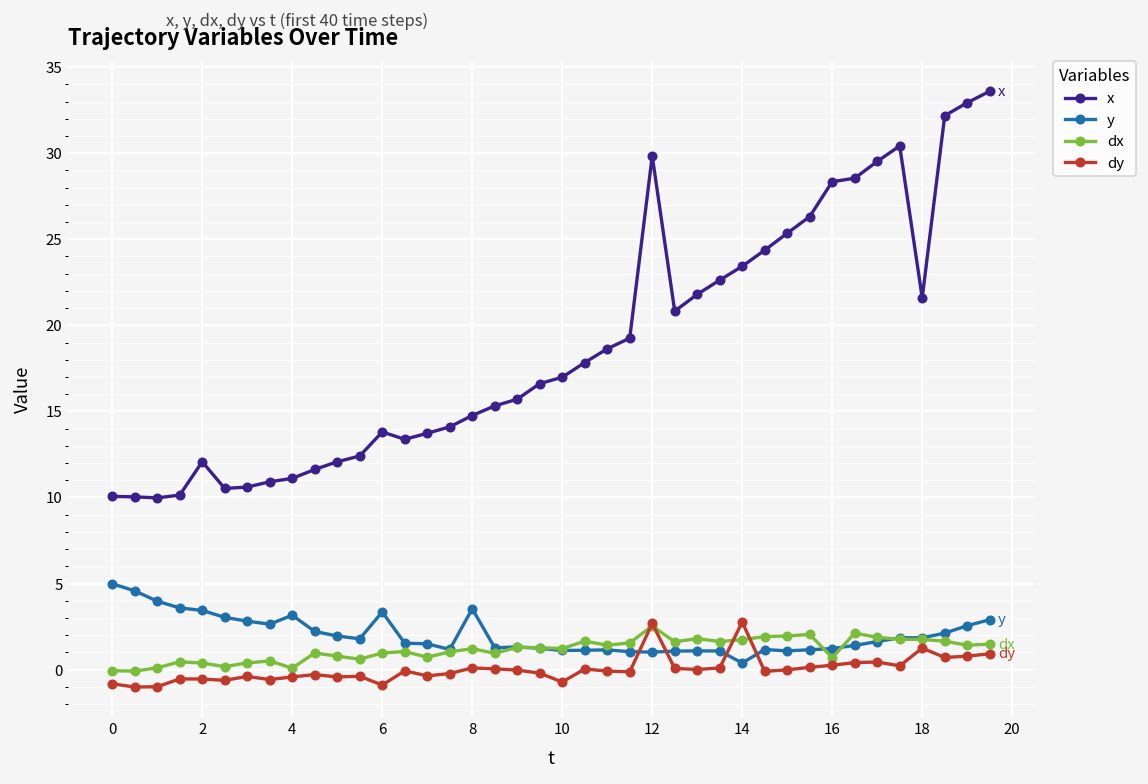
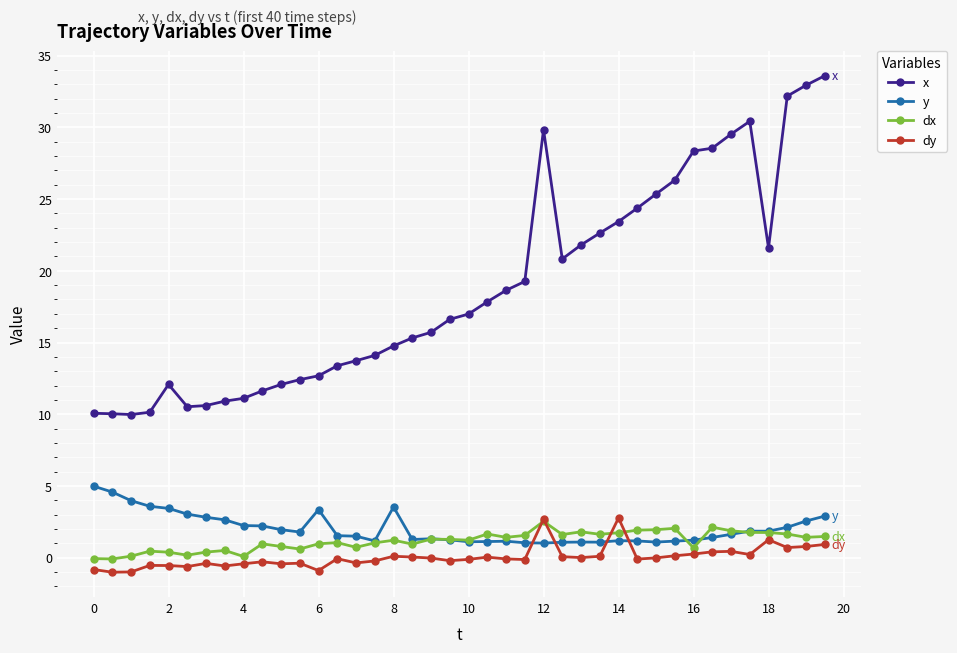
  {
    "x": {
      "0": 10.1,
      "2": 12.1,
      "4": 11.1,
-     "6": 13.8,
+     "6": 12.7,
      "8": 14.8,
      "10": 17.0,
      "12": 29.8,
      "14": 23.4,
      "16": 28.3,
      "18": 21.6
    },
    "y": {
      "0": 5.0,
      "2": 3.4,
-     "4": 3.2,
+     "4": 2.2,
      "6": 3.4,
      "8": 3.5,
      "12": 1.0,
-     "14": 0.4,
+     "14": 1.2,
      "16": 1.2
    },
    "dx": {
      "0": -0.1,
      "2": 0.4,
      "4": 0.1,
      "6": 1.0,
      "8": 1.2,
      "14": 1.7,
      "16": 0.7
    },
    "dy": {
      "0": -0.8,
      "2": -0.5,
      "4": -0.4,
      "6": -0.9,
      "8": 0.1,
-     "10": -0.7,
+     "10": -0.1,
      "14": 2.8,
      "16": 0.3,
      "18": 1.3
    }
  }
